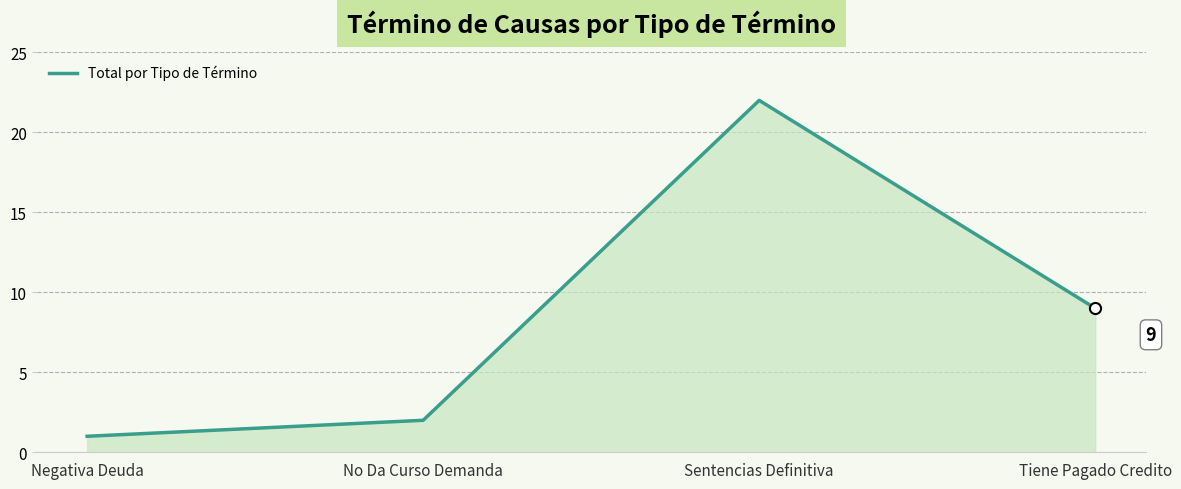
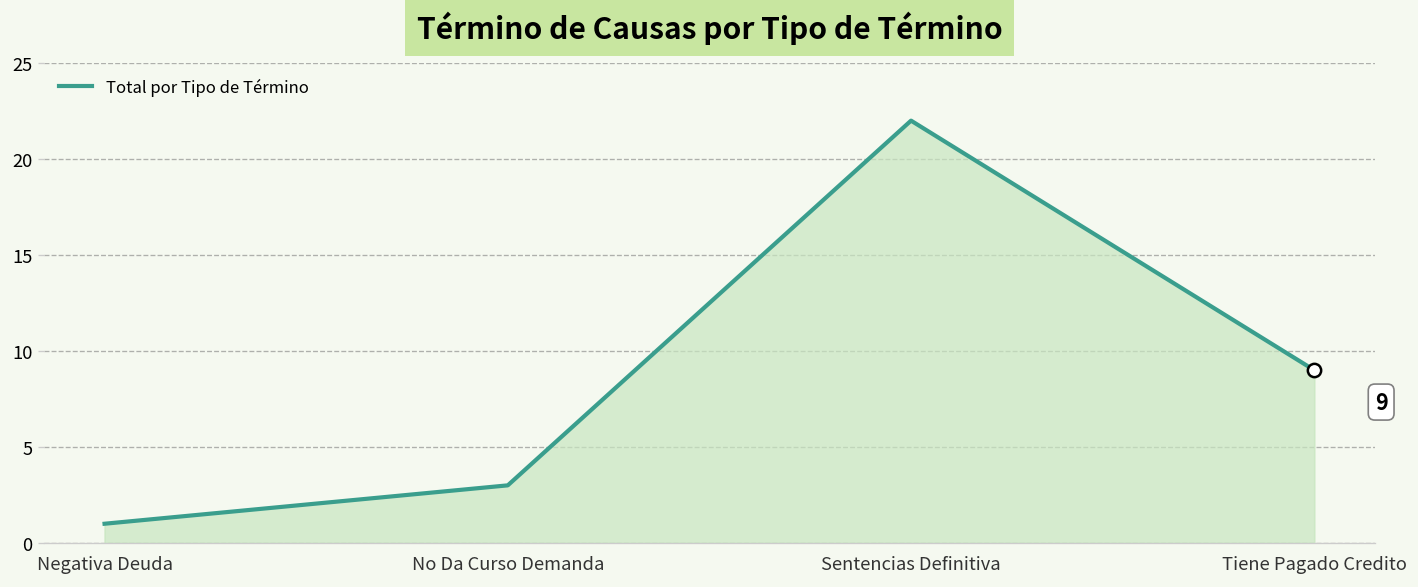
  {
    "Total por Tipo de Término": {
      "Negativa Deuda": 1,
-     "No Da Curso Demanda": 2,
+     "No Da Curso Demanda": 3,
      "Sentencias Definitiva": 22
    }
  }
